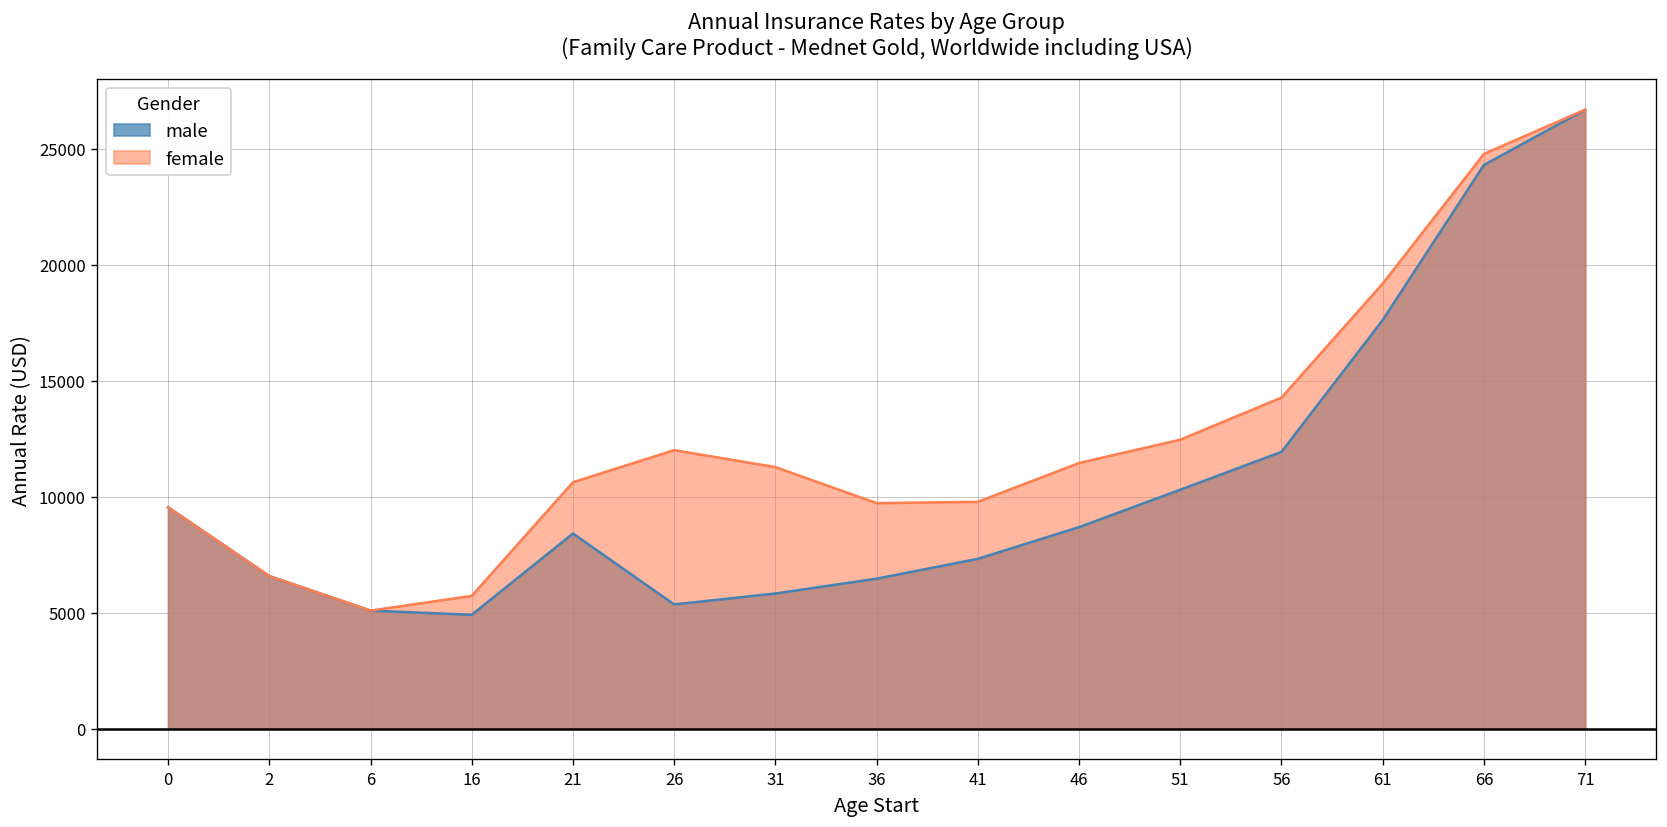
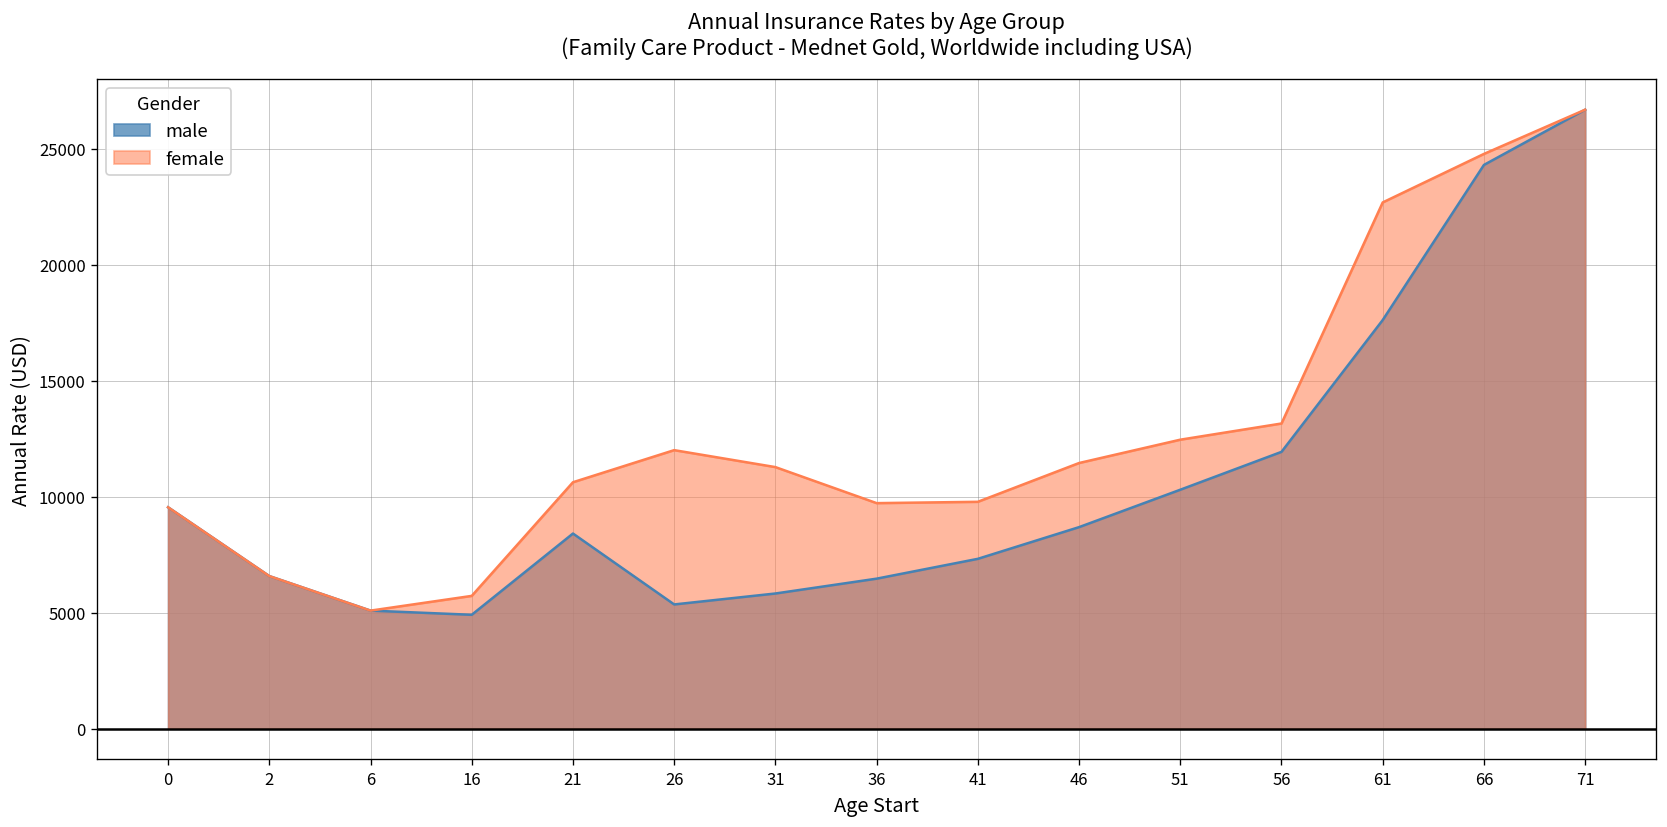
  {
    "male": {
      "16": 4900,
      "21": 8400,
      "26": 5400,
      "31": 5800,
      "36": 6500,
      "41": 7300,
      "46": 8700,
      "51": 10300,
      "56": 11900,
      "61": 17600,
      "66": 24300
    },
    "female": {
      "16": 5700,
      "21": 10600,
      "26": 12000,
      "31": 11300,
      "36": 9700,
      "41": 9800,
      "46": 11500,
      "51": 12500,
-     "56": 14300,
-     "61": 19200,
+     "56": 13200,
+     "61": 22700,
      "66": 24800
    }
  }
